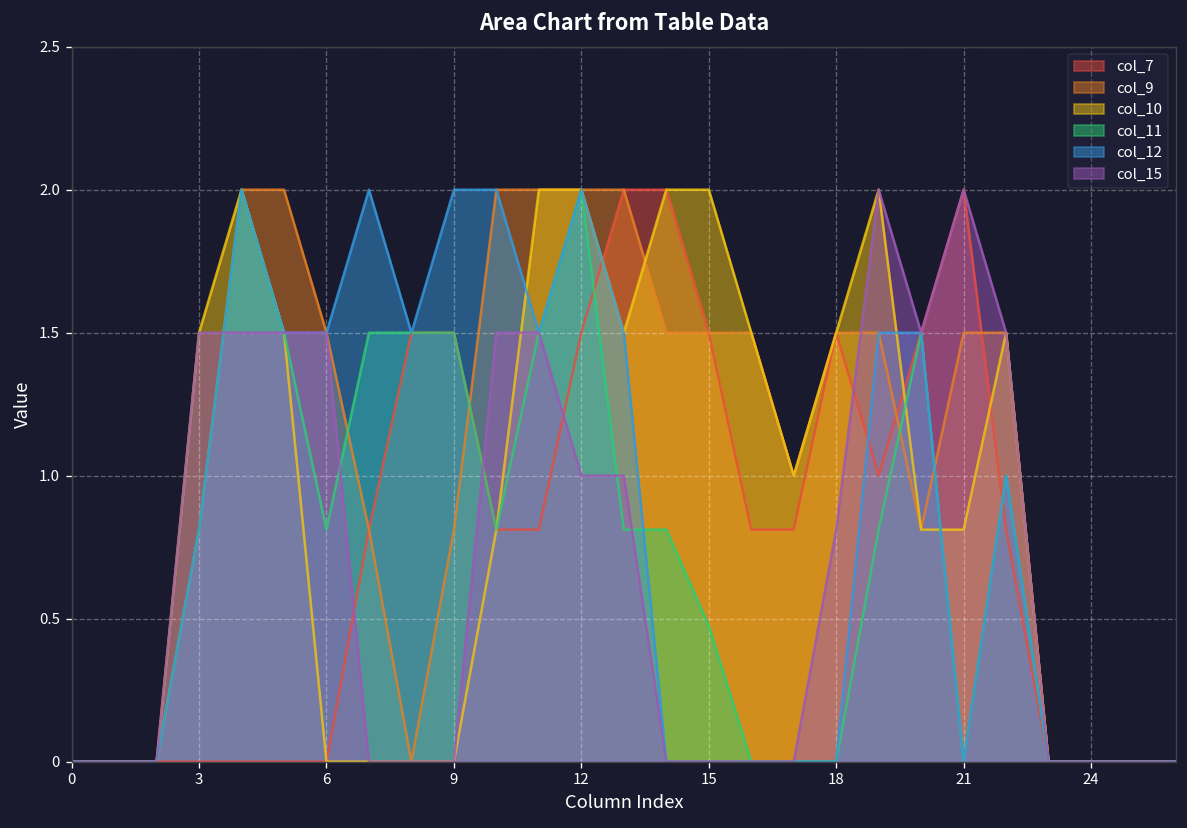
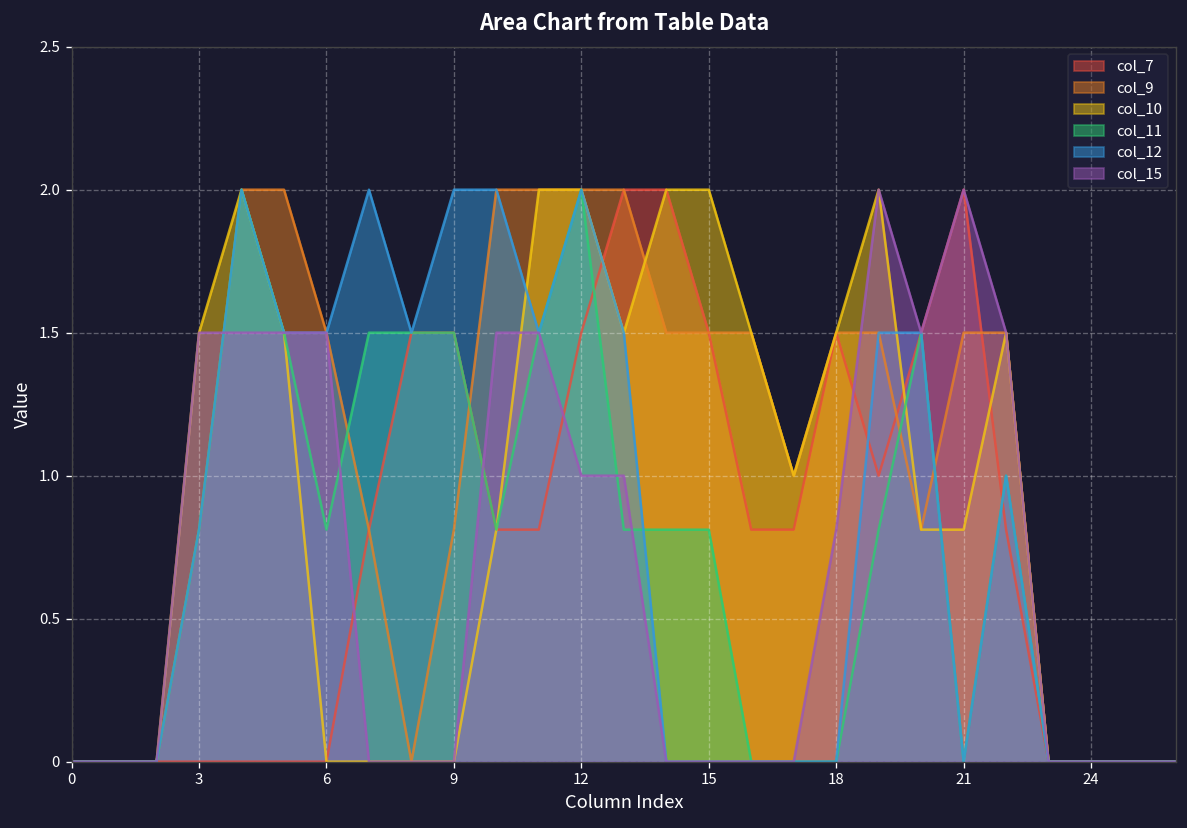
  {
    "col_11": {
      "6": 0.81,
-     "15": 0.48
+     "15": 0.81
    },
    "col_12": {
      "9": 2.00
    },
    "col_15": {
      "12": 1.00,
      "18": 0.81
    }
  }
